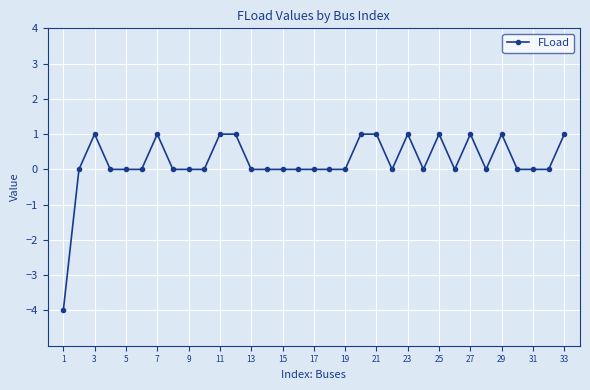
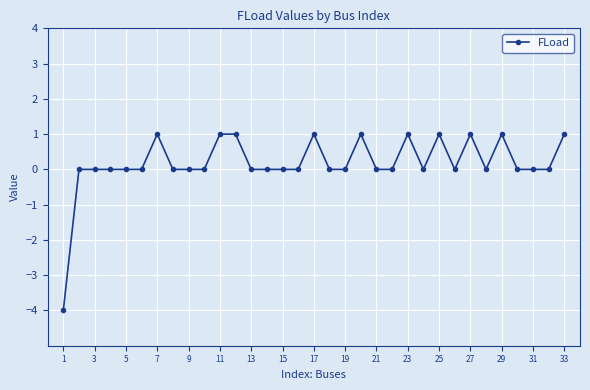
  {
    "1": -4,
-   "3": 1,
+   "3": 0,
    "5": 0,
    "7": 1,
    "9": 0,
    "11": 1,
    "13": 0,
    "15": 0,
-   "17": 0,
+   "17": 1,
    "19": 0,
-   "21": 1,
+   "21": 0,
    "23": 1,
    "25": 1,
    "27": 1,
    "29": 1,
    "31": 0,
    "33": 1
  }
